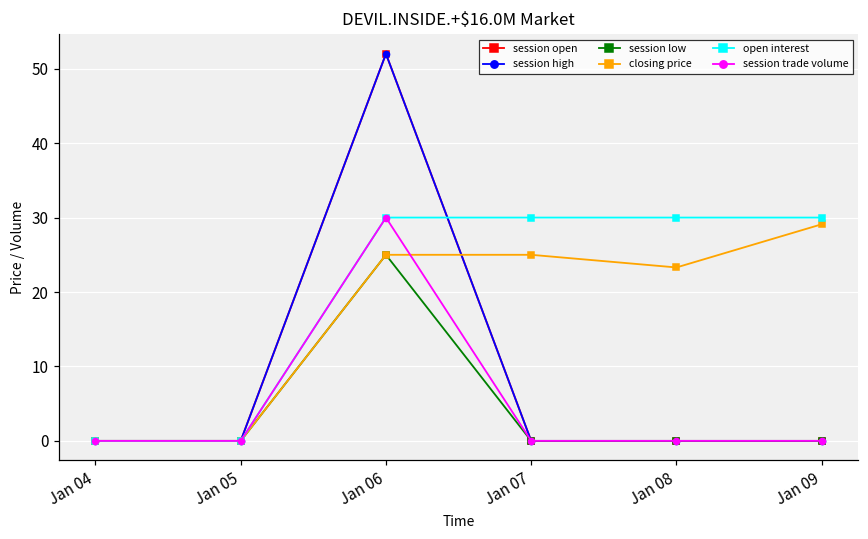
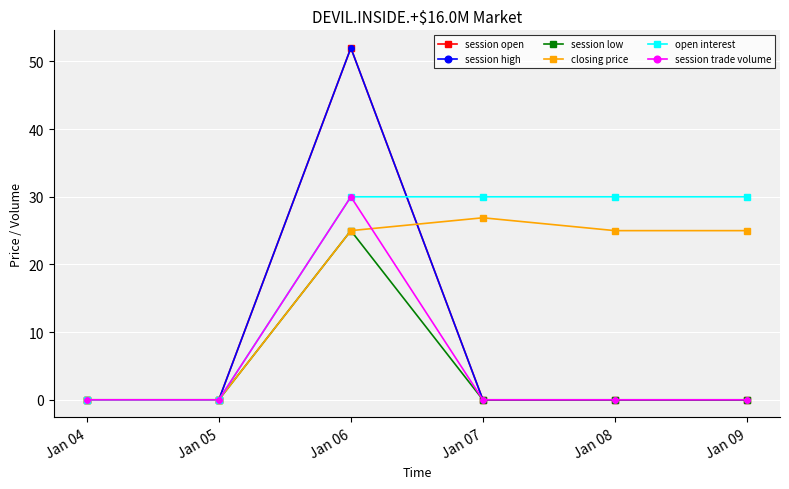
  {
    "session high": {
      "Jan 06": 52
    },
    "closing price": {
-     "Jan 07": 25,
-     "Jan 08": 23,
-     "Jan 09": 29
+     "Jan 07": 27,
+     "Jan 08": 25,
+     "Jan 09": 25
    },
    "open interest": {
      "Jan 07": 30,
      "Jan 08": 30,
      "Jan 09": 30
    }
  }
